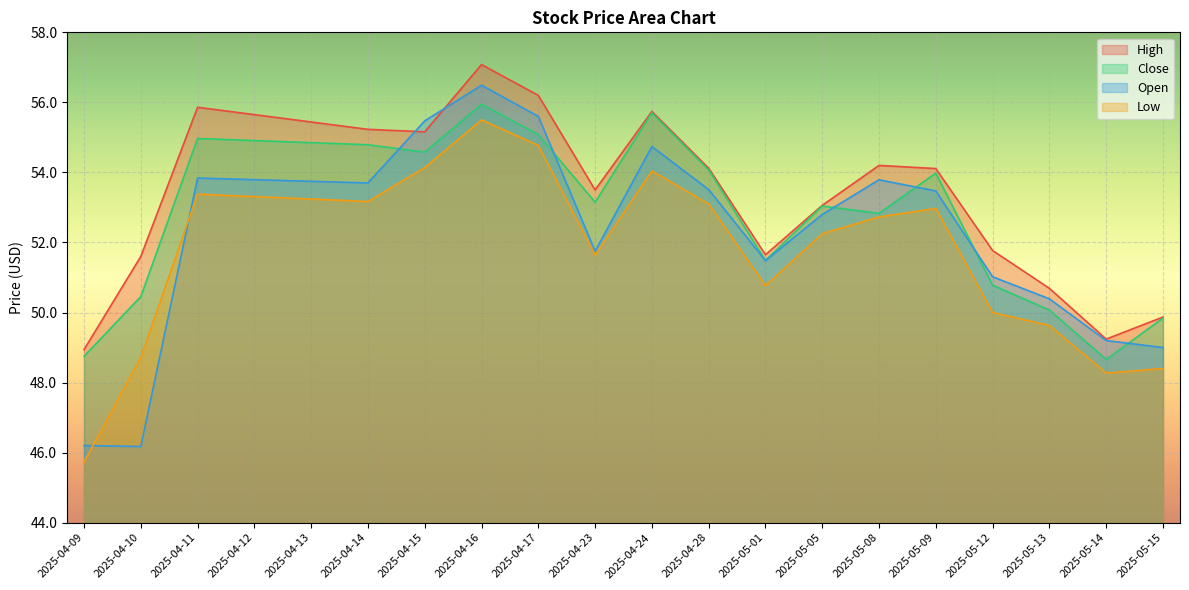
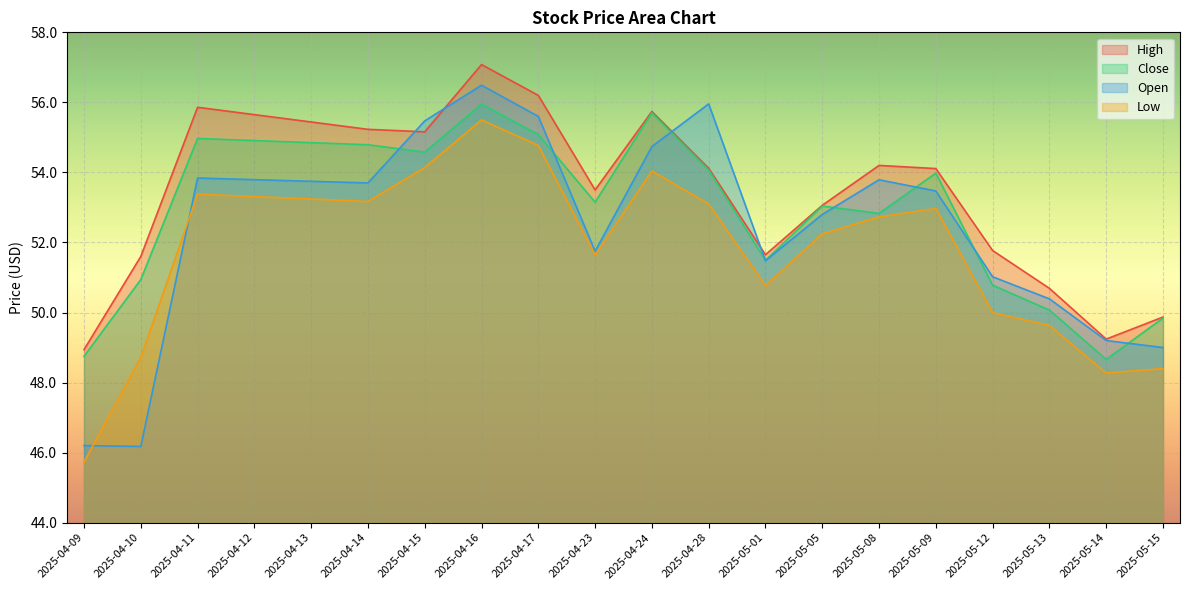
  {
    "Close": {
      "2025-04-09": 48.8,
-     "2025-04-10": 50.5,
+     "2025-04-10": 50.9,
      "2025-04-11": 55.0,
      "2025-04-12": 54.9,
      "2025-04-13": 54.9,
      "2025-04-14": 54.8,
      "2025-04-15": 54.6,
      "2025-04-16": 56.0,
      "2025-04-17": 55.1,
      "2025-04-23": 53.2,
      "2025-05-08": 52.8,
      "2025-05-09": 54.0,
      "2025-05-12": 50.8,
      "2025-05-13": 50.1,
      "2025-05-14": 48.7
    },
    "Open": {
      "2025-04-09": 46.2,
      "2025-04-10": 46.2,
      "2025-04-11": 53.8,
      "2025-04-12": 53.8,
      "2025-04-13": 53.7,
      "2025-04-14": 53.7,
      "2025-04-15": 55.5,
      "2025-04-16": 56.5,
      "2025-04-17": 55.6,
      "2025-04-23": 51.8,
      "2025-04-24": 54.7,
-     "2025-04-28": 53.5,
+     "2025-04-28": 56.0,
      "2025-05-05": 52.8,
      "2025-05-08": 53.8,
      "2025-05-09": 53.5,
      "2025-05-12": 51.0,
      "2025-05-13": 50.4,
      "2025-05-15": 49.0
    }
  }
